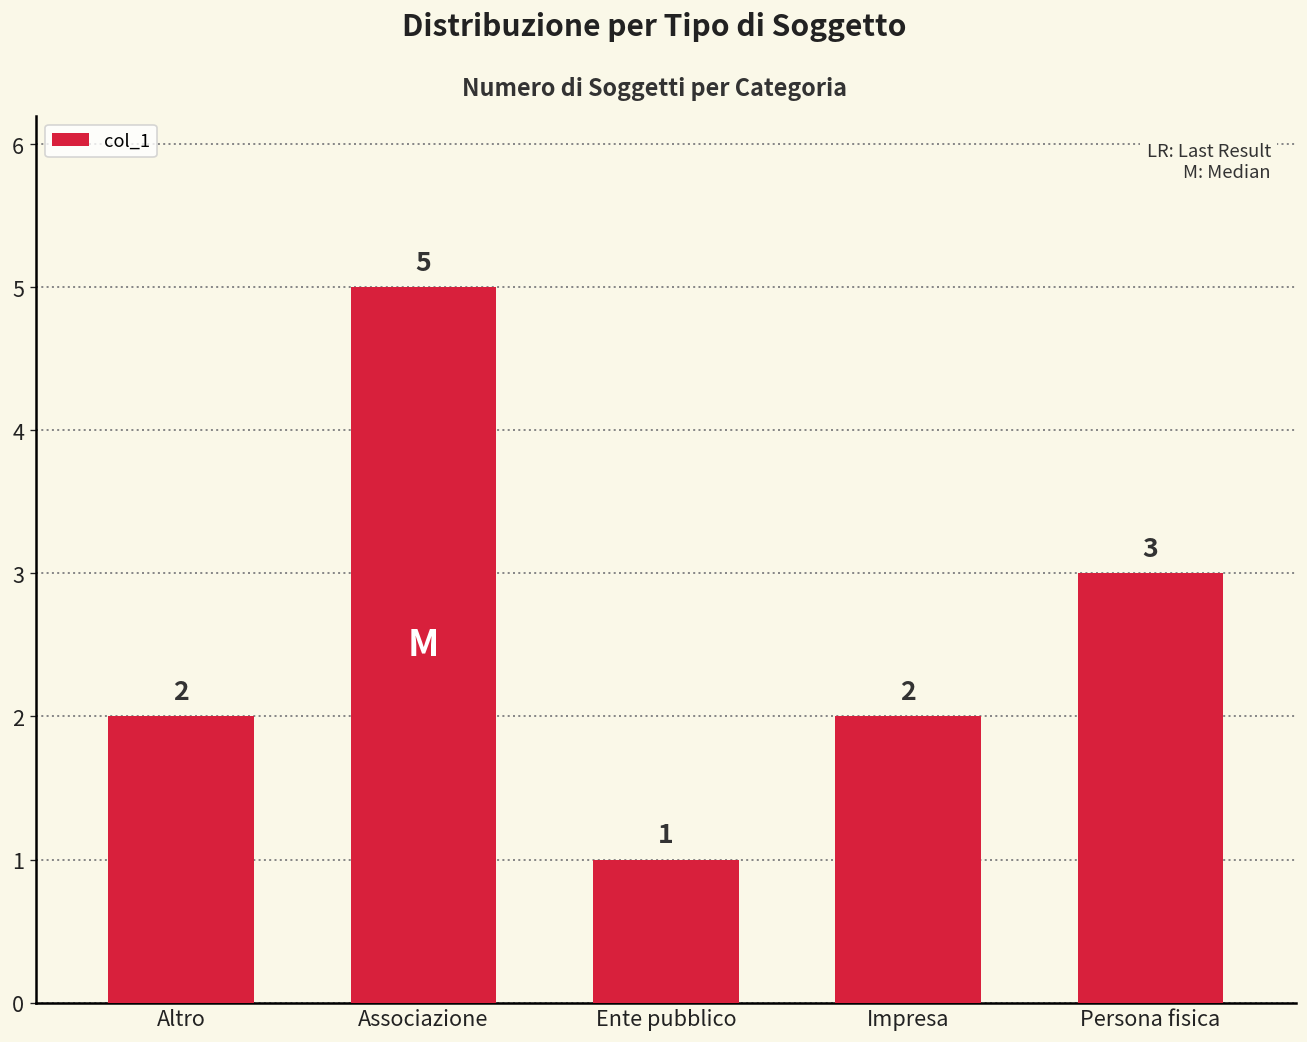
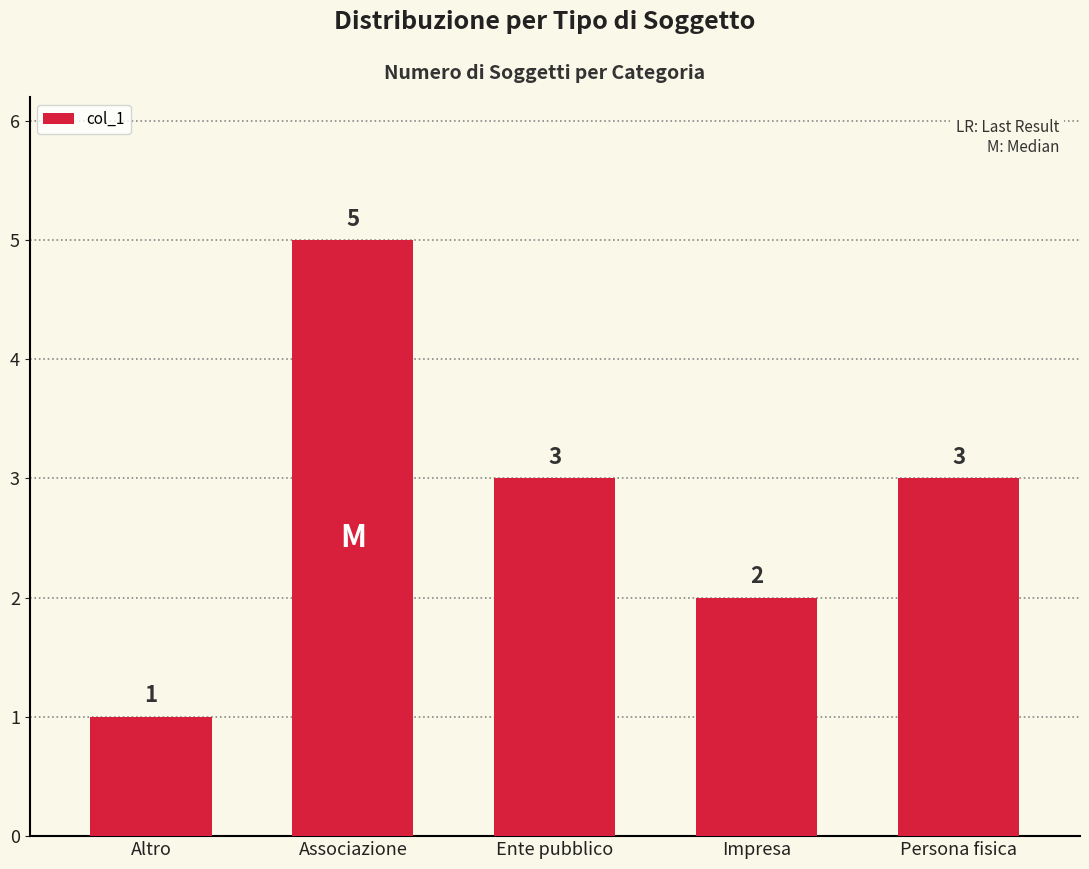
  {
-   "Altro": 2,
+   "Altro": 1,
    "Associazione": 5,
-   "Ente pubblico": 1,
+   "Ente pubblico": 3,
    "Impresa": 2,
    "Persona fisica": 3
  }
